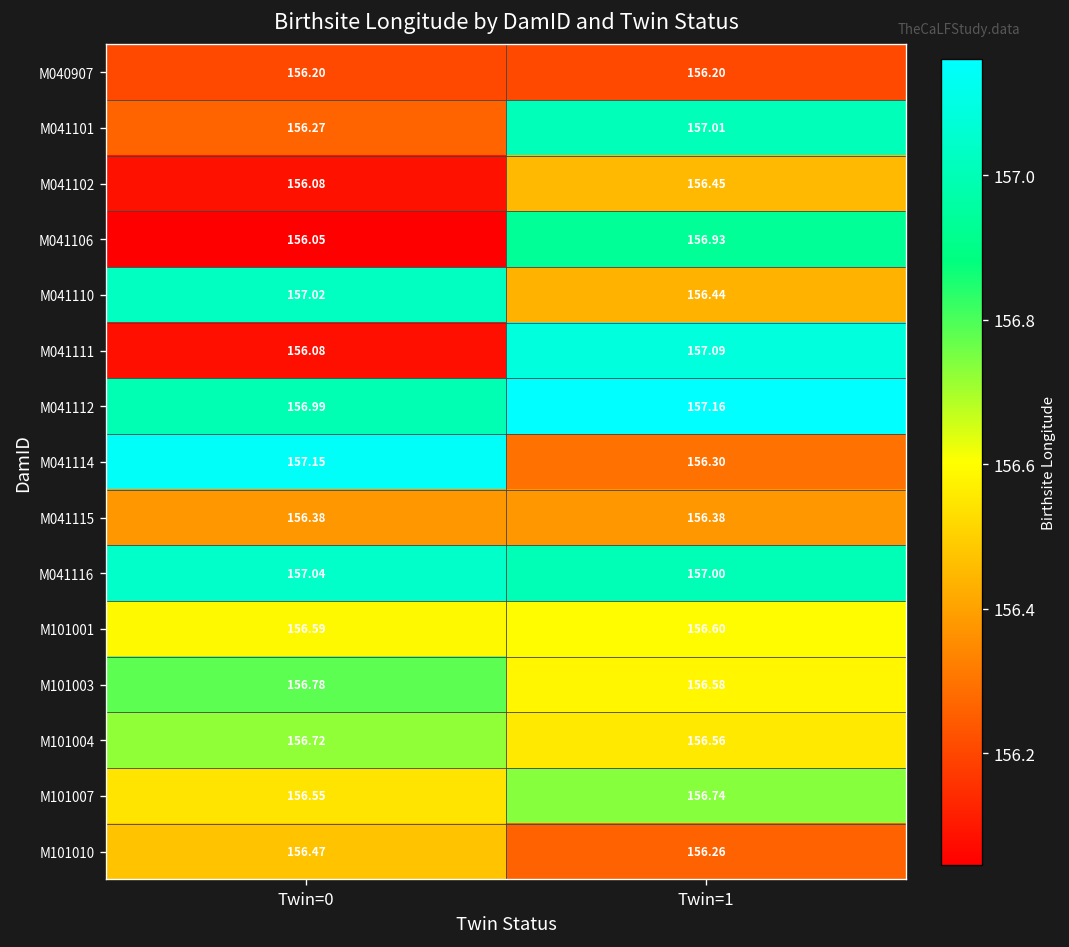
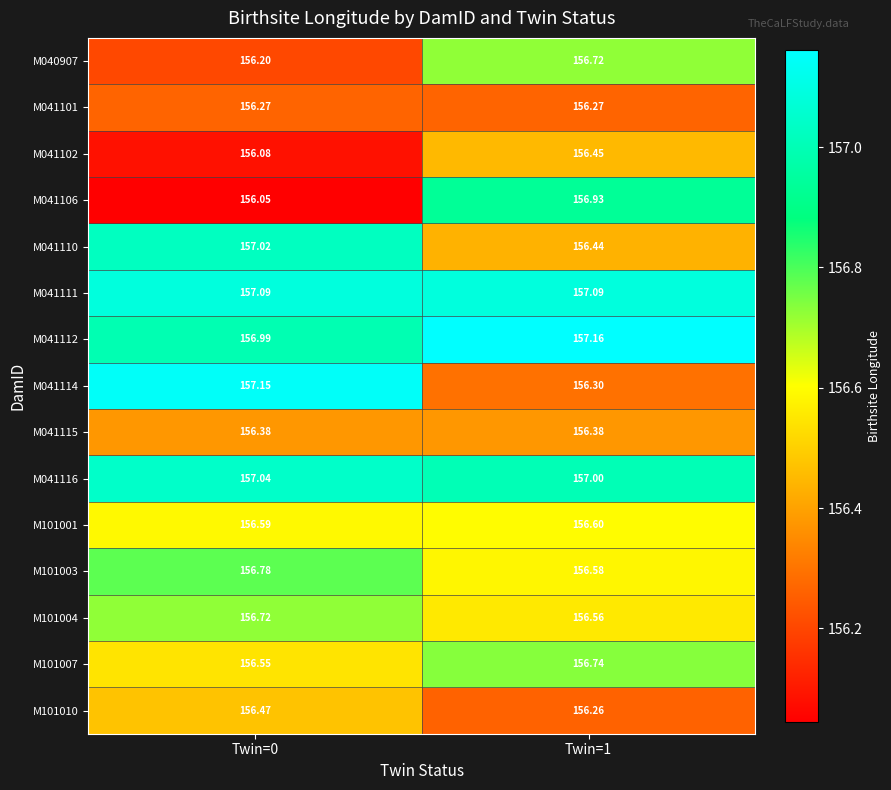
  {
    "M040907": {
      "Twin=0": 156.20,
-     "Twin=1": 156.20
+     "Twin=1": 156.72
    },
    "M041101": {
      "Twin=0": 156.27,
-     "Twin=1": 157.01
+     "Twin=1": 156.27
    },
    "M041102": {
      "Twin=0": 156.08,
      "Twin=1": 156.45
    },
    "M041106": {
      "Twin=0": 156.05,
      "Twin=1": 156.93
    },
    "M041110": {
      "Twin=0": 157.02,
      "Twin=1": 156.44
    },
    "M041111": {
-     "Twin=0": 156.08,
+     "Twin=0": 157.09,
      "Twin=1": 157.09
    },
    "M041112": {
      "Twin=0": 156.99,
      "Twin=1": 157.16
    },
    "M041114": {
      "Twin=0": 157.15,
      "Twin=1": 156.30
    },
    "M041115": {
      "Twin=0": 156.38,
      "Twin=1": 156.38
    },
    "M041116": {
      "Twin=0": 157.04,
      "Twin=1": 157.00
    },
    "M101001": {
      "Twin=0": 156.59,
      "Twin=1": 156.60
    },
    "M101003": {
      "Twin=0": 156.78,
      "Twin=1": 156.58
    },
    "M101004": {
      "Twin=0": 156.72,
      "Twin=1": 156.56
    },
    "M101007": {
      "Twin=0": 156.55,
      "Twin=1": 156.74
    },
    "M101010": {
      "Twin=0": 156.47,
      "Twin=1": 156.26
    }
  }
